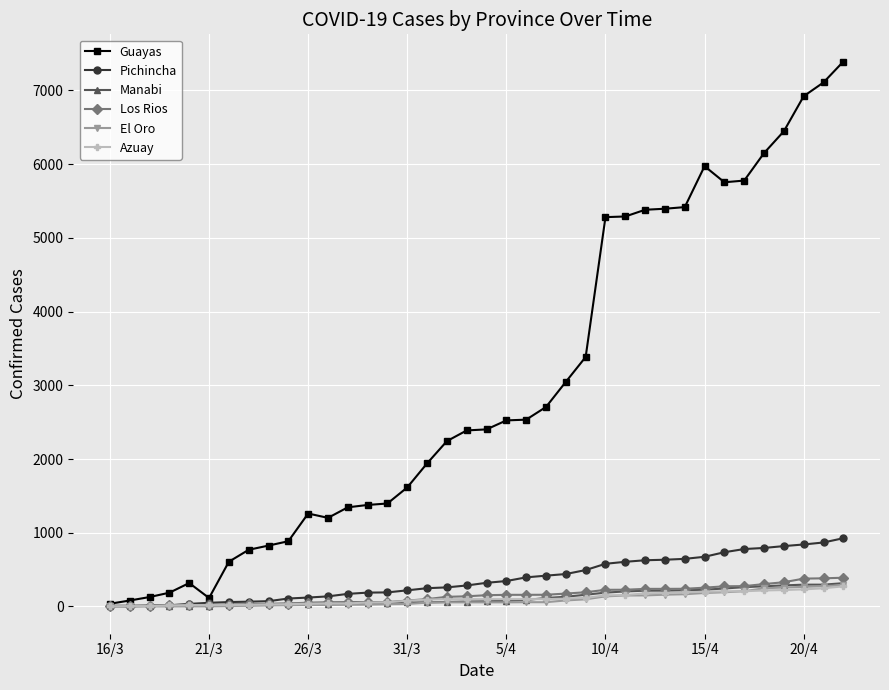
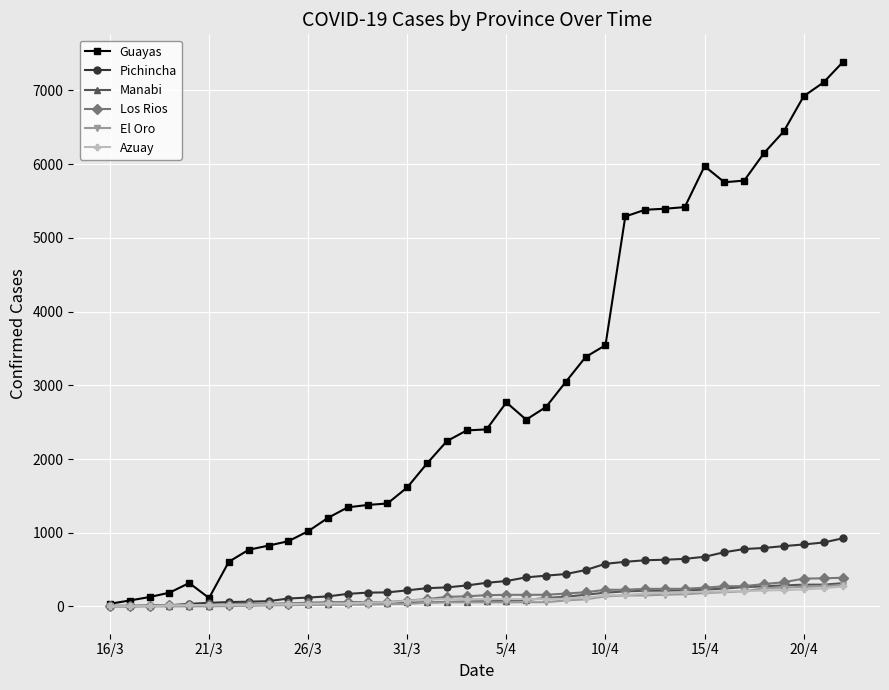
  {
    "Guayas": {
      "21/3": 100,
-     "26/3": 1300,
+     "26/3": 1000,
      "31/3": 1600,
-     "5/4": 2500,
-     "10/4": 5300,
+     "5/4": 2800,
+     "10/4": 3500,
      "15/4": 6000,
      "20/4": 6900
    }
  }
